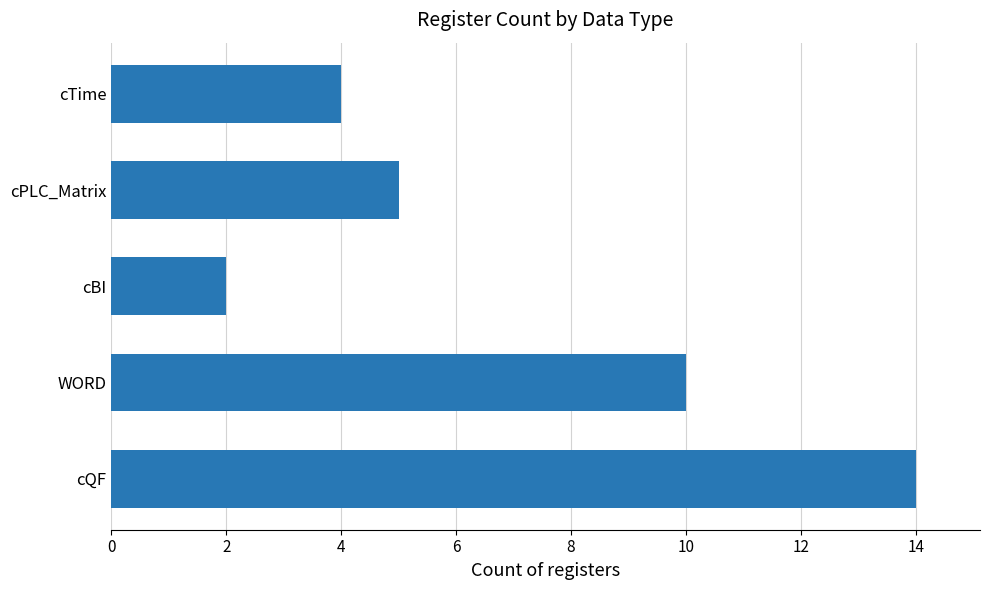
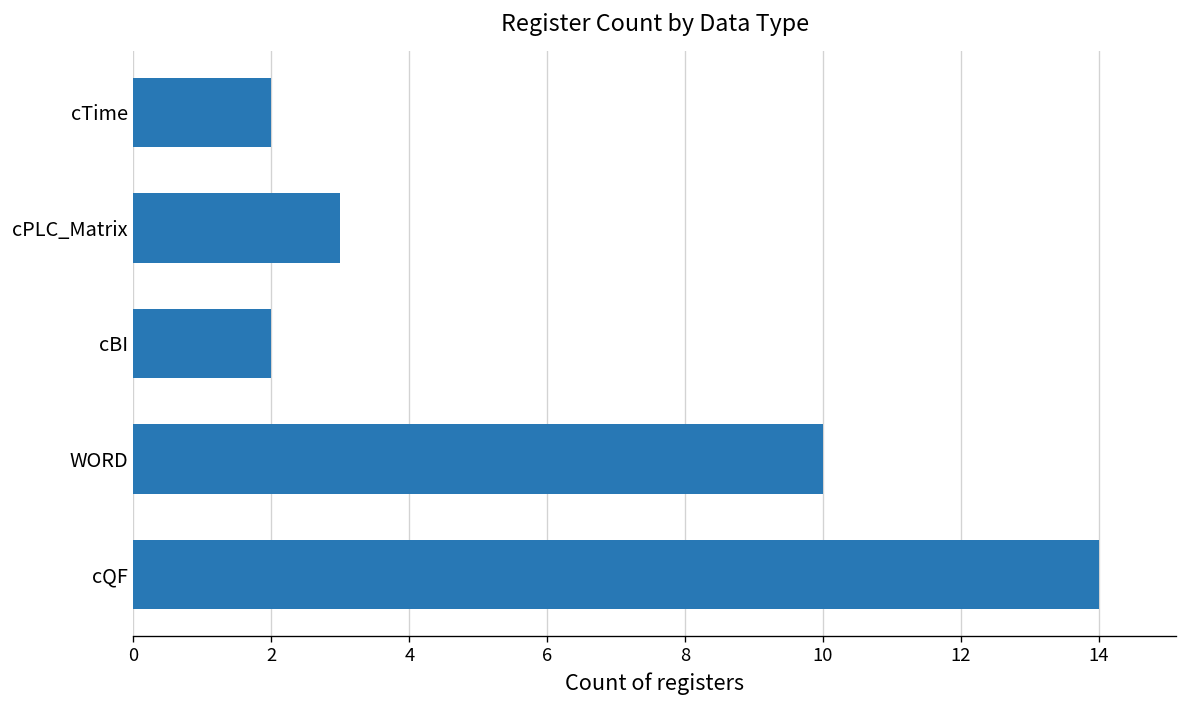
  {
-   "cTime": 4,
-   "cPLC_Matrix": 5,
+   "cTime": 2,
+   "cPLC_Matrix": 3,
    "cBI": 2,
    "WORD": 10,
    "cQF": 14
  }
